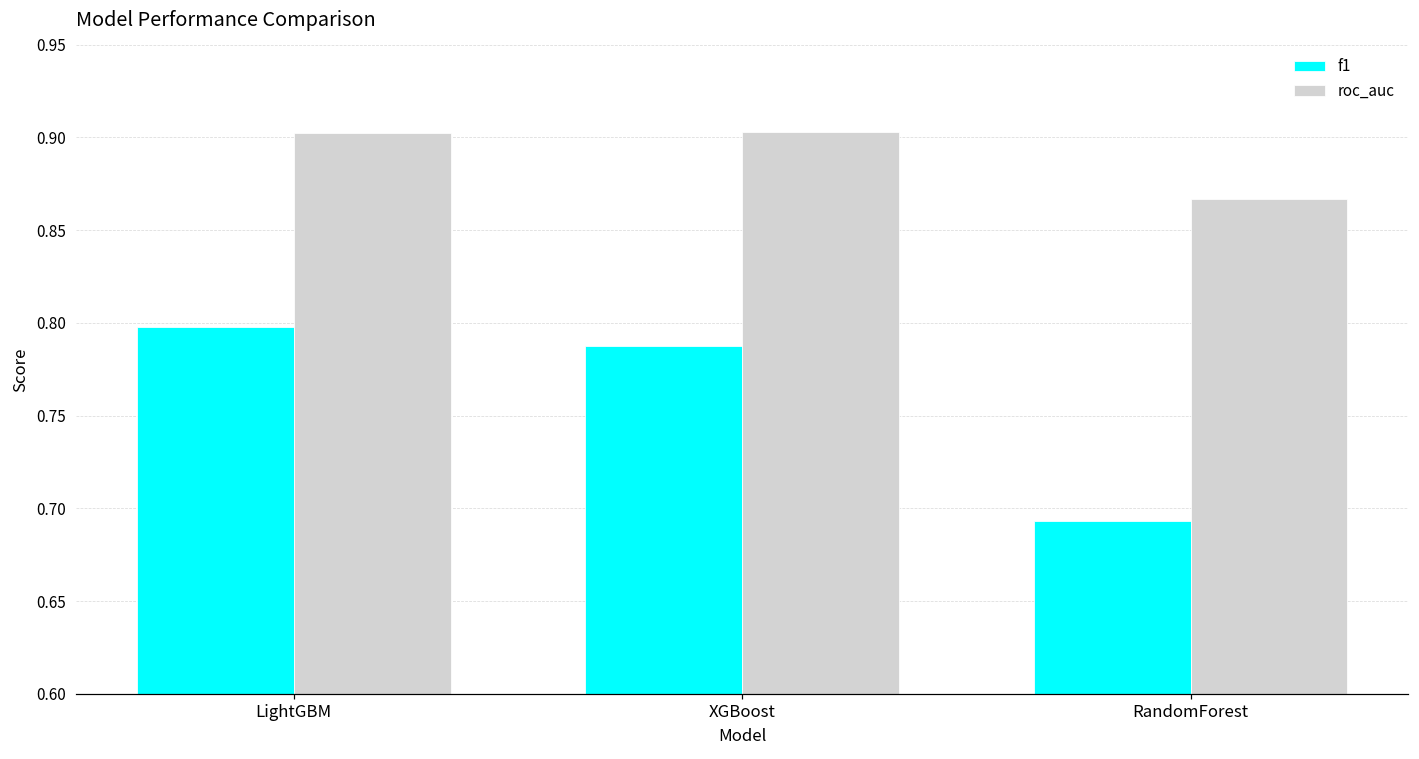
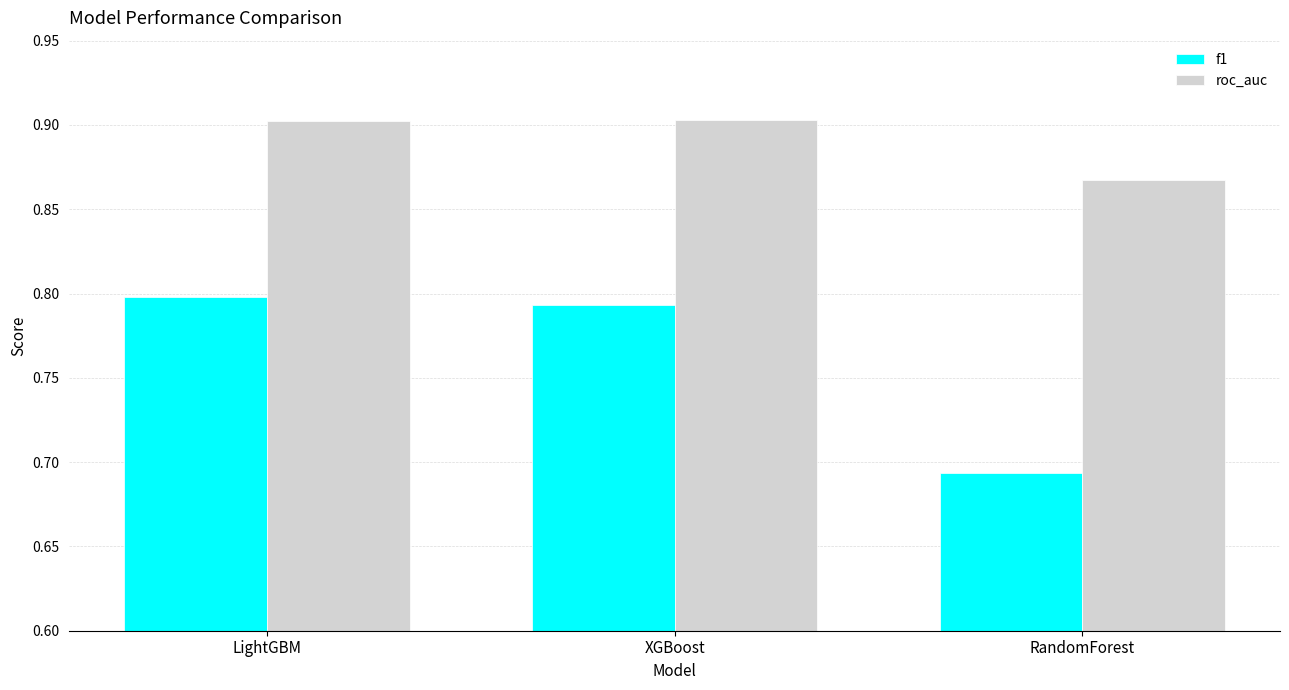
  {
    "f1": {
      "LightGBM": 0.798,
-     "XGBoost": 0.788,
+     "XGBoost": 0.793,
      "RandomForest": 0.693
    },
    "roc_auc": {
      "LightGBM": 0.903,
      "XGBoost": 0.903,
      "RandomForest": 0.867
    }
  }
